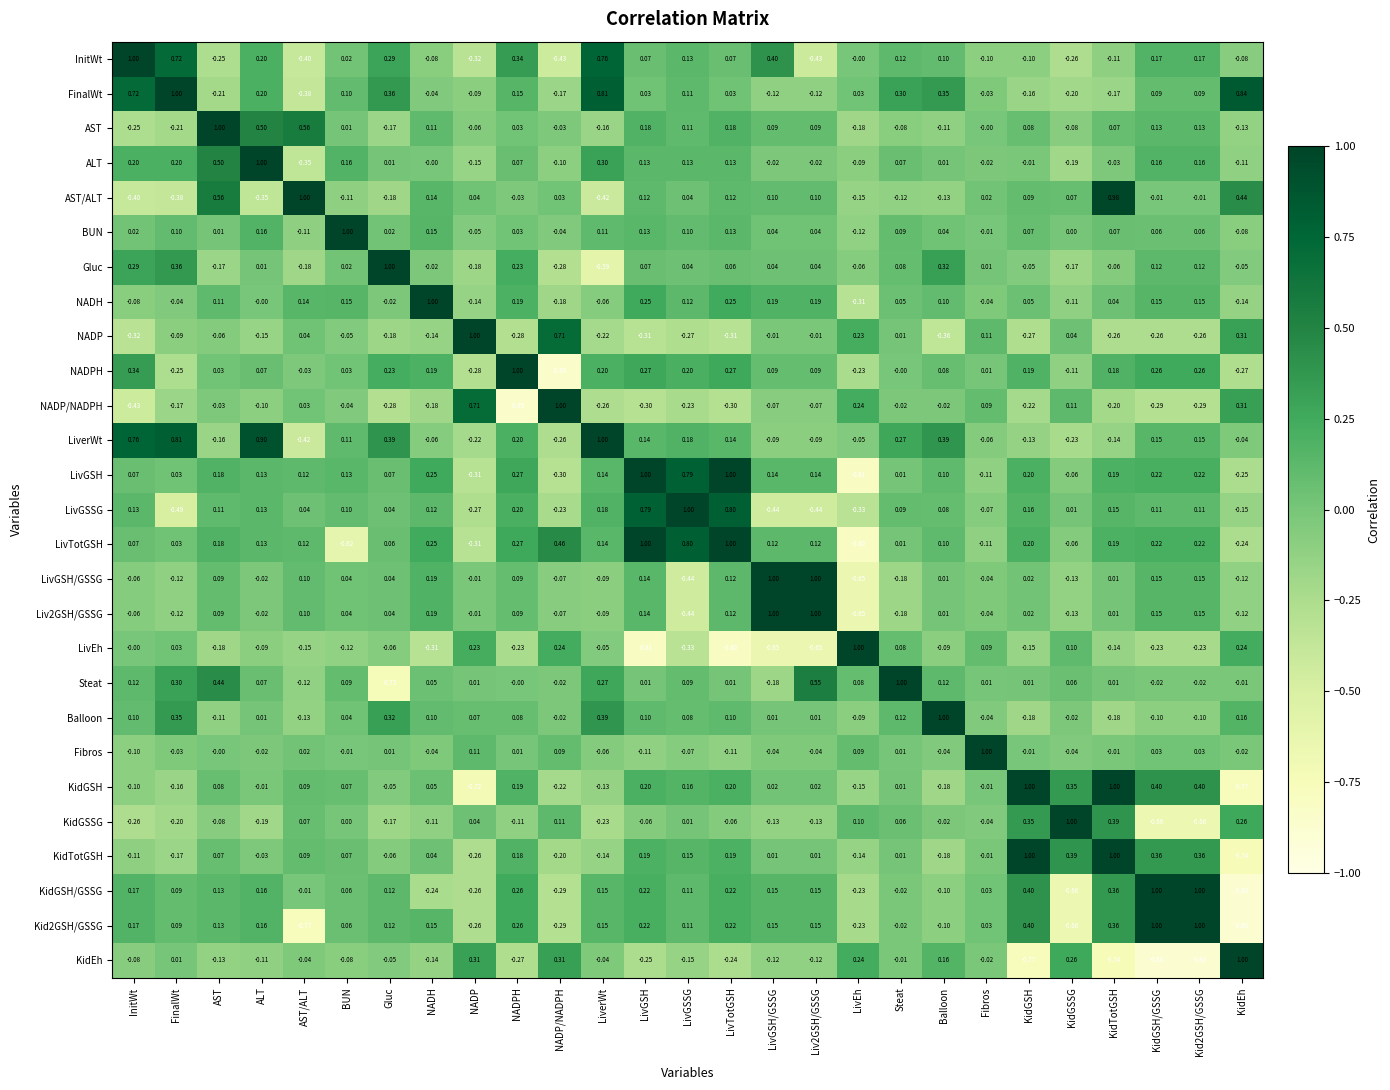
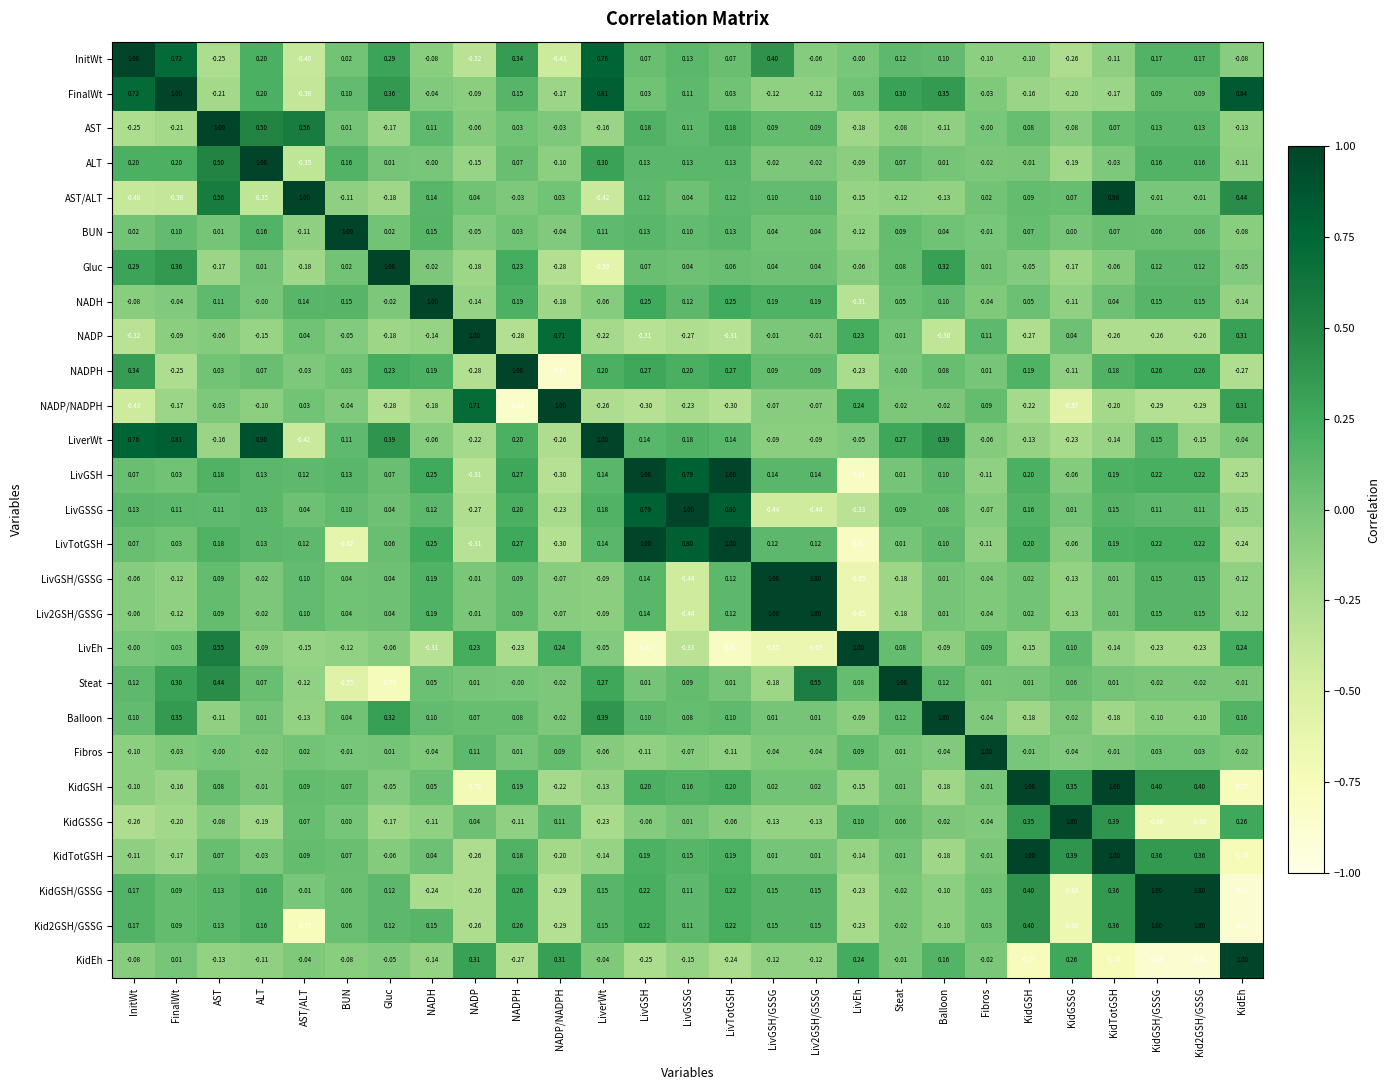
  {
    "InitWt": {
      "InitWt": 1.00,
      "FinalWt": 0.72,
      "AST": -0.25,
      "ALT": 0.20,
      "AST/ALT": -0.40,
      "BUN": 0.02,
      "Gluc": 0.29,
      "NADH": -0.08,
      "NADP": -0.32,
      "NADPH": 0.34,
      "NADP/NADPH": -0.43,
      "LiverWt": 0.76,
      "LivGSH": 0.07,
      "LivGSSG": 0.13,
      "LivTotGSH": 0.07,
      "LivGSH/GSSG": 0.40,
-     "Liv2GSH/GSSG": -0.43,
+     "Liv2GSH/GSSG": -0.06,
      "LivEh": -0.00,
      "Steat": 0.12,
      "Balloon": 0.10,
      "Fibros": -0.10,
      "KidGSH": -0.10,
      "KidGSSG": -0.26,
      "KidTotGSH": -0.11,
      "KidGSH/GSSG": 0.17,
      "Kid2GSH/GSSG": 0.17,
      "KidEh": -0.08
    },
    "NADP/NADPH": {
      "InitWt": -0.43,
      "FinalWt": -0.17,
      "AST": -0.03,
      "ALT": -0.10,
      "AST/ALT": 0.03,
      "BUN": -0.04,
      "Gluc": -0.28,
      "NADH": -0.18,
      "NADP": 0.71,
      "NADPH": -0.85,
      "NADP/NADPH": 1.00,
      "LiverWt": -0.26,
      "LivGSH": -0.30,
      "LivGSSG": -0.23,
      "LivTotGSH": -0.30,
      "LivGSH/GSSG": -0.07,
      "Liv2GSH/GSSG": -0.07,
      "LivEh": 0.24,
      "Steat": -0.02,
      "Balloon": -0.02,
      "Fibros": 0.09,
      "KidGSH": -0.22,
-     "KidGSSG": 0.11,
+     "KidGSSG": -0.57,
      "KidTotGSH": -0.20,
      "KidGSH/GSSG": -0.29,
      "Kid2GSH/GSSG": -0.29,
      "KidEh": 0.31
    },
    "LiverWt": {
      "InitWt": 0.76,
      "FinalWt": 0.81,
      "AST": -0.16,
      "ALT": 0.90,
      "AST/ALT": -0.42,
      "BUN": 0.11,
      "Gluc": 0.39,
      "NADH": -0.06,
      "NADP": -0.22,
      "NADPH": 0.20,
      "NADP/NADPH": -0.26,
      "LiverWt": 1.00,
      "LivGSH": 0.14,
      "LivGSSG": 0.18,
      "LivTotGSH": 0.14,
      "LivGSH/GSSG": -0.09,
      "Liv2GSH/GSSG": -0.09,
      "LivEh": -0.05,
      "Steat": 0.27,
      "Balloon": 0.39,
      "Fibros": -0.06,
      "KidGSH": -0.13,
      "KidGSSG": -0.23,
      "KidTotGSH": -0.14,
      "KidGSH/GSSG": 0.15,
-     "Kid2GSH/GSSG": 0.15,
+     "Kid2GSH/GSSG": -0.15,
      "KidEh": -0.04
    },
    "LivGSSG": {
      "InitWt": 0.13,
-     "FinalWt": -0.49,
+     "FinalWt": 0.11,
      "AST": 0.11,
      "ALT": 0.13,
      "AST/ALT": 0.04,
      "BUN": 0.10,
      "Gluc": 0.04,
      "NADH": 0.12,
      "NADP": -0.27,
      "NADPH": 0.20,
      "NADP/NADPH": -0.23,
      "LiverWt": 0.18,
      "LivGSH": 0.79,
      "LivGSSG": 1.00,
      "LivTotGSH": 0.80,
      "LivGSH/GSSG": -0.44,
      "Liv2GSH/GSSG": -0.44,
      "LivEh": -0.33,
      "Steat": 0.09,
      "Balloon": 0.08,
      "Fibros": -0.07,
      "KidGSH": 0.16,
      "KidGSSG": 0.01,
      "KidTotGSH": 0.15,
      "KidGSH/GSSG": 0.11,
      "Kid2GSH/GSSG": 0.11,
      "KidEh": -0.15
    },
    "LivTotGSH": {
      "InitWt": 0.07,
      "FinalWt": 0.03,
      "AST": 0.18,
      "ALT": 0.13,
      "AST/ALT": 0.12,
      "BUN": -0.62,
      "Gluc": 0.06,
      "NADH": 0.25,
      "NADP": -0.31,
      "NADPH": 0.27,
-     "NADP/NADPH": 0.46,
+     "NADP/NADPH": -0.30,
      "LiverWt": 0.14,
      "LivGSH": 1.00,
      "LivGSSG": 0.80,
      "LivTotGSH": 1.00,
      "LivGSH/GSSG": 0.12,
      "Liv2GSH/GSSG": 0.12,
      "LivEh": -0.80,
      "Steat": 0.01,
      "Balloon": 0.10,
      "Fibros": -0.11,
      "KidGSH": 0.20,
      "KidGSSG": -0.06,
      "KidTotGSH": 0.19,
      "KidGSH/GSSG": 0.22,
      "Kid2GSH/GSSG": 0.22,
      "KidEh": -0.24
    },
    "LivEh": {
      "InitWt": -0.00,
      "FinalWt": 0.03,
-     "AST": -0.18,
+     "AST": 0.55,
      "ALT": -0.09,
      "AST/ALT": -0.15,
      "BUN": -0.12,
      "Gluc": -0.06,
      "NADH": -0.31,
      "NADP": 0.23,
      "NADPH": -0.23,
      "NADP/NADPH": 0.24,
      "LiverWt": -0.05,
      "LivGSH": -0.81,
      "LivGSSG": -0.33,
      "LivTotGSH": -0.80,
      "LivGSH/GSSG": -0.65,
      "Liv2GSH/GSSG": -0.65,
      "LivEh": 1.00,
      "Steat": 0.08,
      "Balloon": -0.09,
      "Fibros": 0.09,
      "KidGSH": -0.15,
      "KidGSSG": 0.10,
      "KidTotGSH": -0.14,
      "KidGSH/GSSG": -0.23,
      "Kid2GSH/GSSG": -0.23,
      "KidEh": 0.24
    },
    "Steat": {
      "InitWt": 0.12,
      "FinalWt": 0.30,
      "AST": 0.44,
      "ALT": 0.07,
      "AST/ALT": -0.12,
-     "BUN": 0.09,
+     "BUN": -0.55,
      "Gluc": -0.73,
      "NADH": 0.05,
      "NADP": 0.01,
      "NADPH": -0.00,
      "NADP/NADPH": -0.02,
      "LiverWt": 0.27,
      "LivGSH": 0.01,
      "LivGSSG": 0.09,
      "LivTotGSH": 0.01,
      "LivGSH/GSSG": -0.18,
      "Liv2GSH/GSSG": 0.55,
      "LivEh": 0.08,
      "Steat": 1.00,
      "Balloon": 0.12,
      "Fibros": 0.01,
      "KidGSH": 0.01,
      "KidGSSG": 0.06,
      "KidTotGSH": 0.01,
      "KidGSH/GSSG": -0.02,
      "Kid2GSH/GSSG": -0.02,
      "KidEh": -0.01
    }
  }
